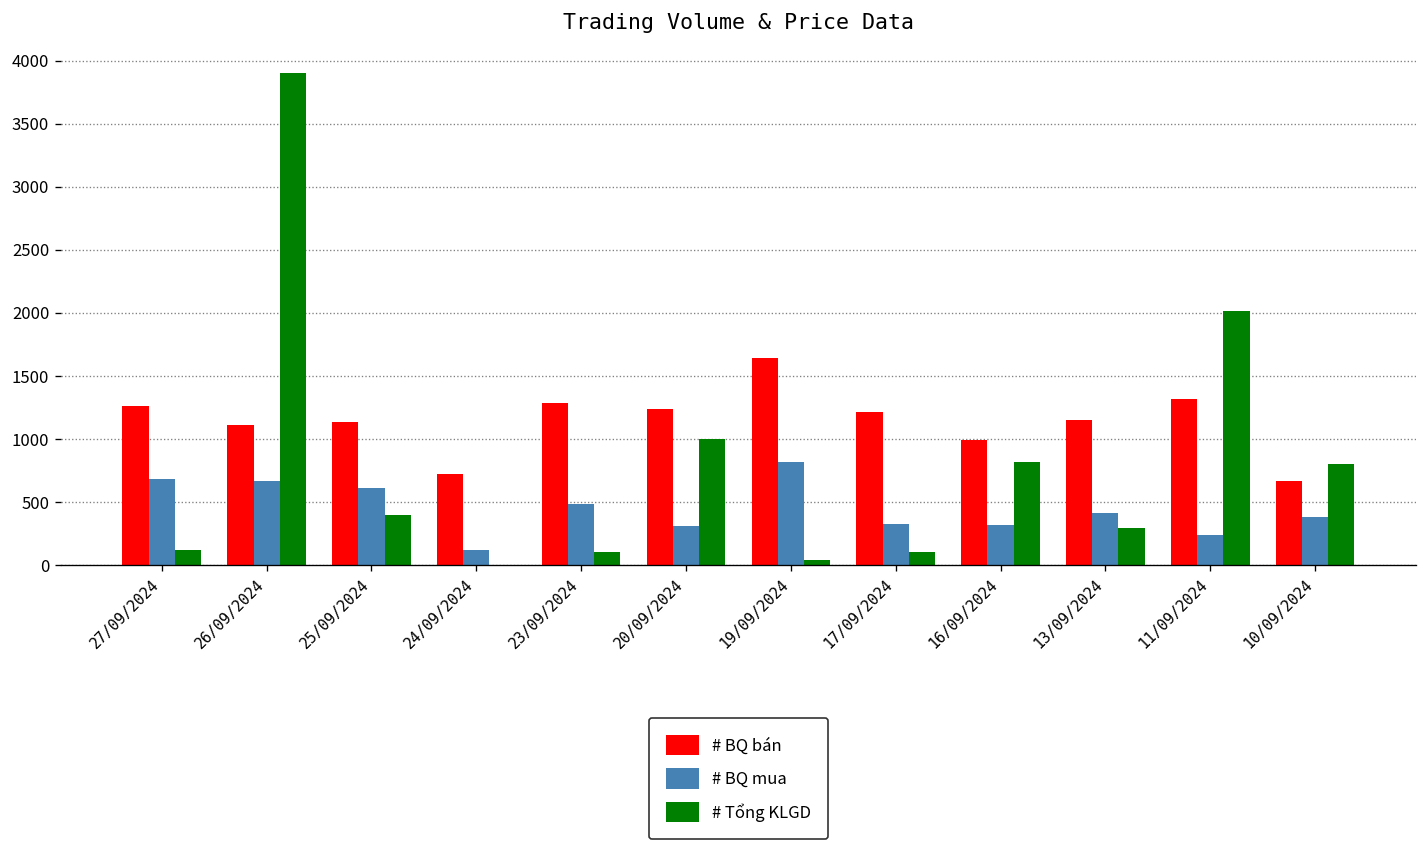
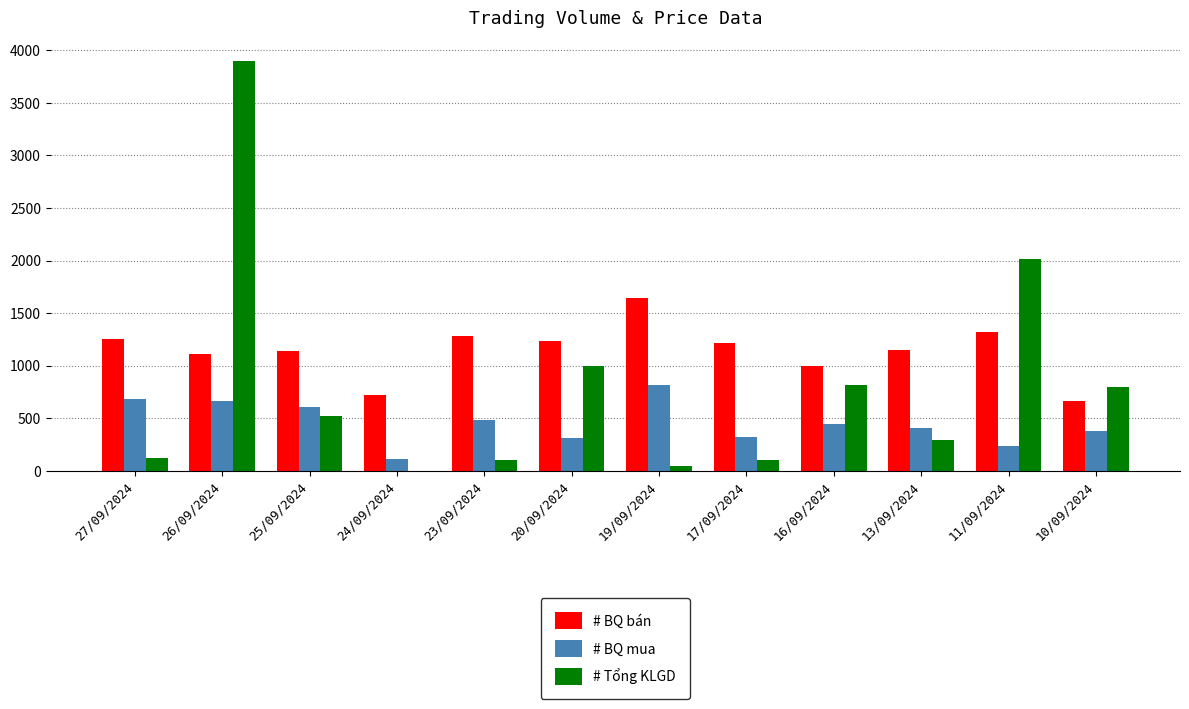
  {
    "# BQ bán": {
      "27/09/2024": 1260,
      "26/09/2024": 1110,
      "25/09/2024": 1140,
      "24/09/2024": 730,
      "23/09/2024": 1280,
      "20/09/2024": 1240,
      "19/09/2024": 1640,
      "17/09/2024": 1220,
      "16/09/2024": 990,
      "13/09/2024": 1150,
      "11/09/2024": 1320,
      "10/09/2024": 670
    },
    "# BQ mua": {
      "27/09/2024": 680,
      "26/09/2024": 660,
      "25/09/2024": 610,
      "24/09/2024": 120,
      "23/09/2024": 480,
      "20/09/2024": 310,
      "19/09/2024": 820,
      "17/09/2024": 330,
-     "16/09/2024": 310,
+     "16/09/2024": 450,
      "13/09/2024": 410,
      "11/09/2024": 240,
      "10/09/2024": 380
    },
    "# Tổng KLGD": {
      "27/09/2024": 120,
      "26/09/2024": 3900,
-     "25/09/2024": 400,
+     "25/09/2024": 530,
      "23/09/2024": 100,
      "20/09/2024": 1000,
      "19/09/2024": 40,
      "17/09/2024": 100,
      "16/09/2024": 820,
      "13/09/2024": 300,
      "11/09/2024": 2010,
      "10/09/2024": 800
    }
  }
